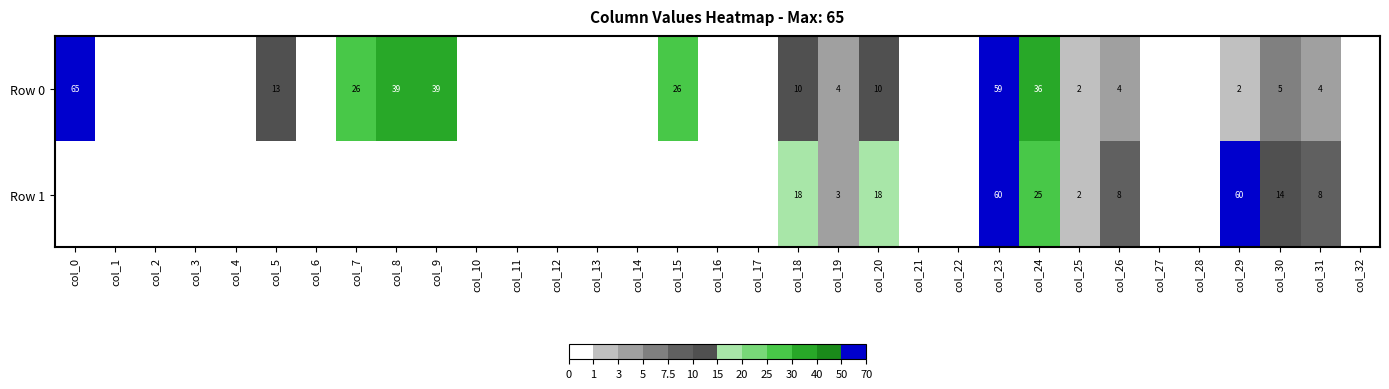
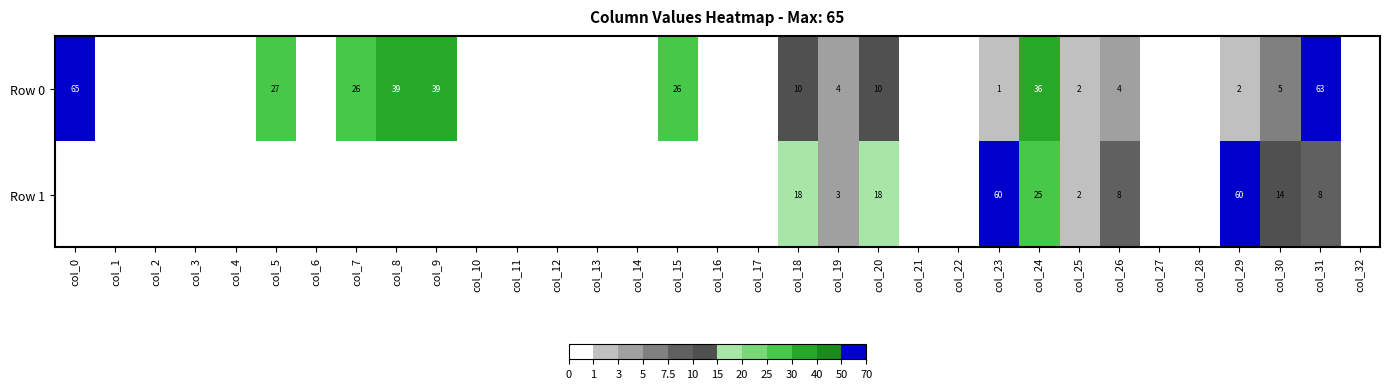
  {
    "Row 0": {
      "col_0": 65,
-     "col_5": 13,
+     "col_5": 27,
      "col_7": 26,
      "col_8": 39,
      "col_9": 39,
      "col_15": 26,
      "col_18": 10,
      "col_19": 4,
      "col_20": 10,
-     "col_23": 59,
+     "col_23": 1,
      "col_24": 36,
      "col_25": 2,
      "col_26": 4,
      "col_29": 2,
      "col_30": 5,
-     "col_31": 4
+     "col_31": 63
    },
    "Row 1": {
      "col_18": 18,
      "col_19": 3,
      "col_20": 18,
      "col_23": 60,
      "col_24": 25,
      "col_25": 2,
      "col_26": 8,
      "col_29": 60,
      "col_30": 14,
      "col_31": 8
    }
  }
